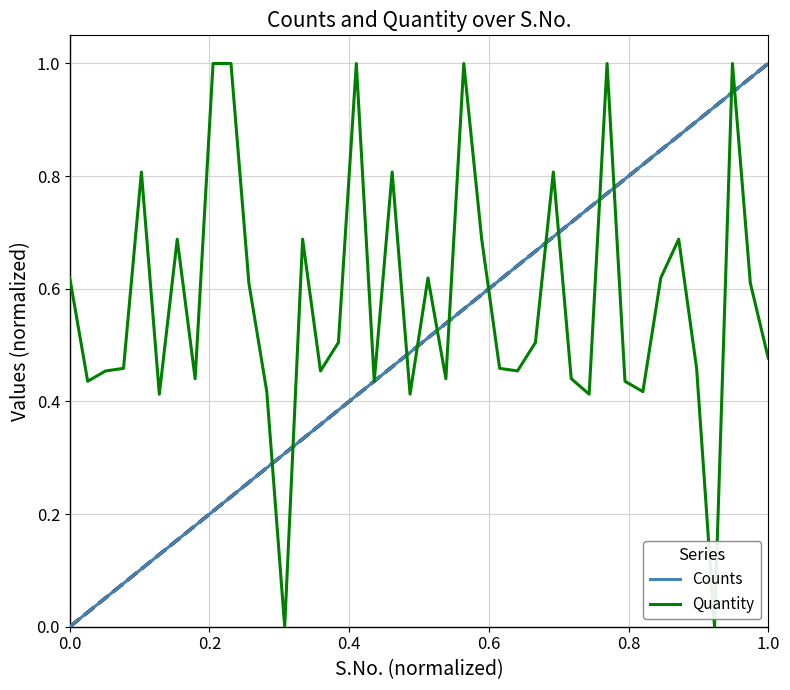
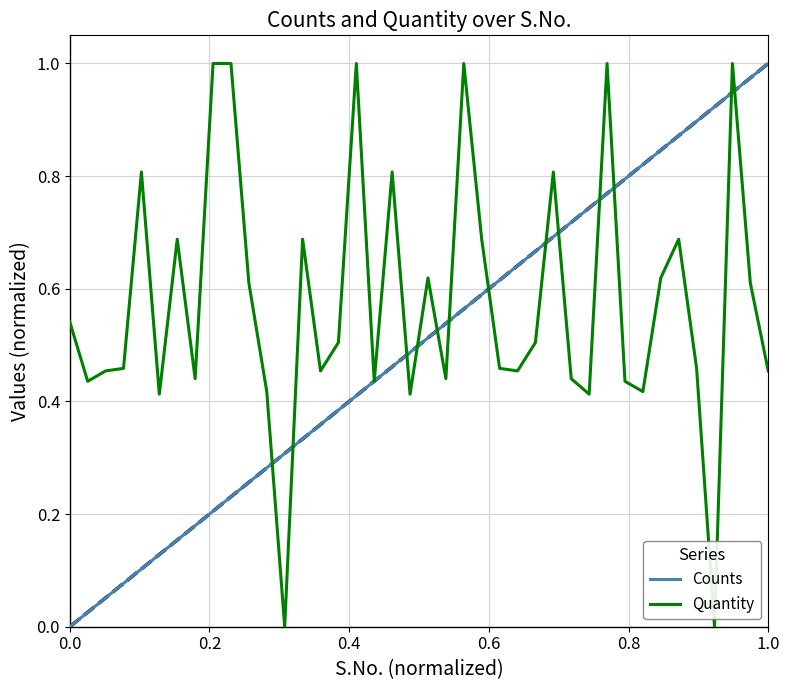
  {
    "Quantity": {
-     "0.0": 0.62,
-     "1.0": 0.48
+     "0.0": 0.54,
+     "1.0": 0.45
    }
  }
